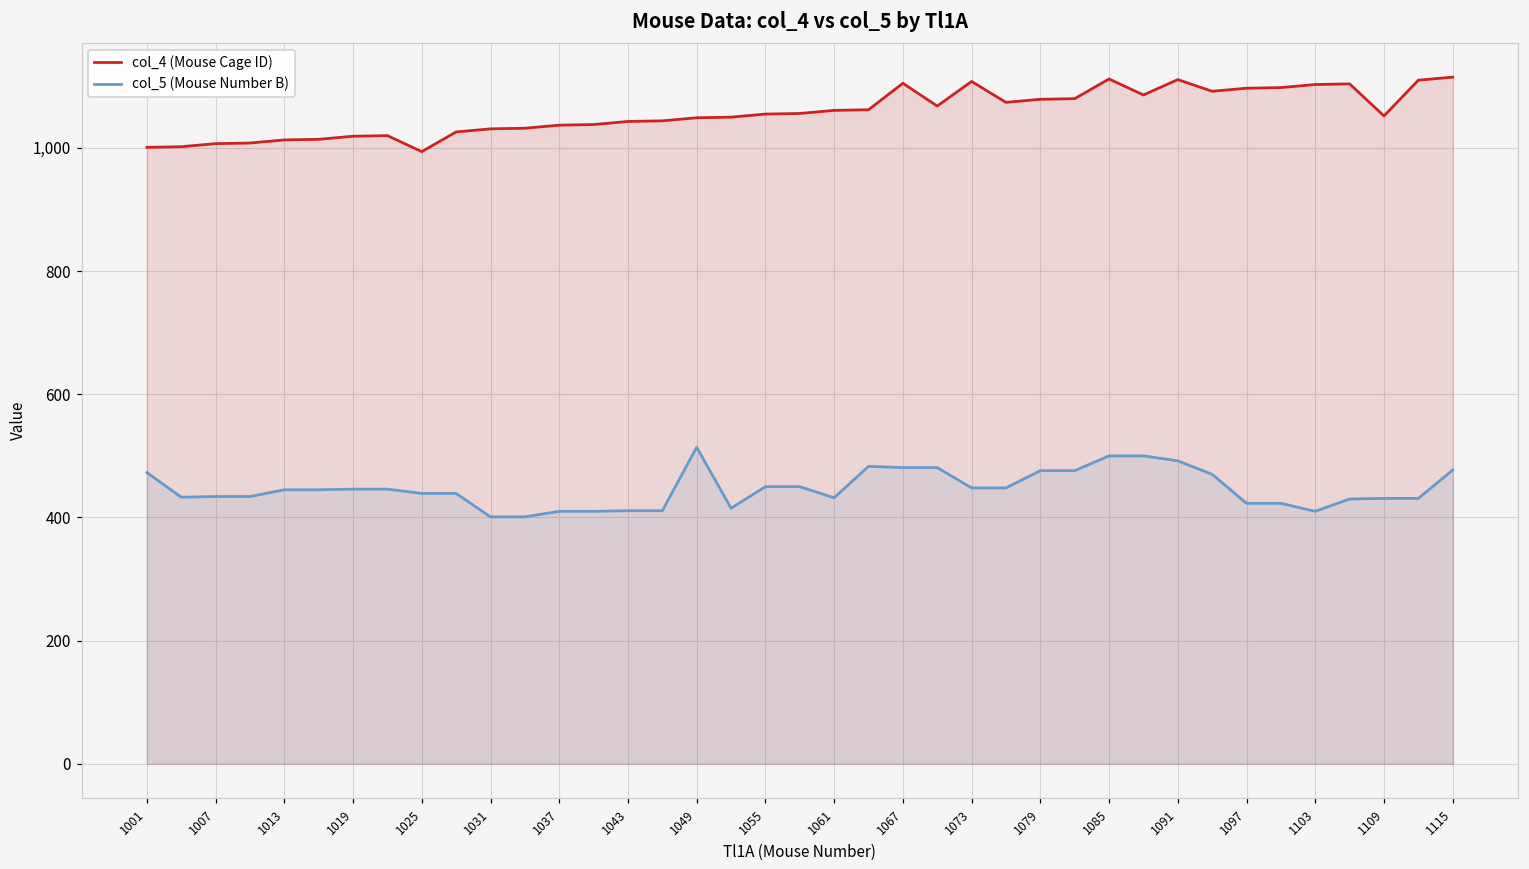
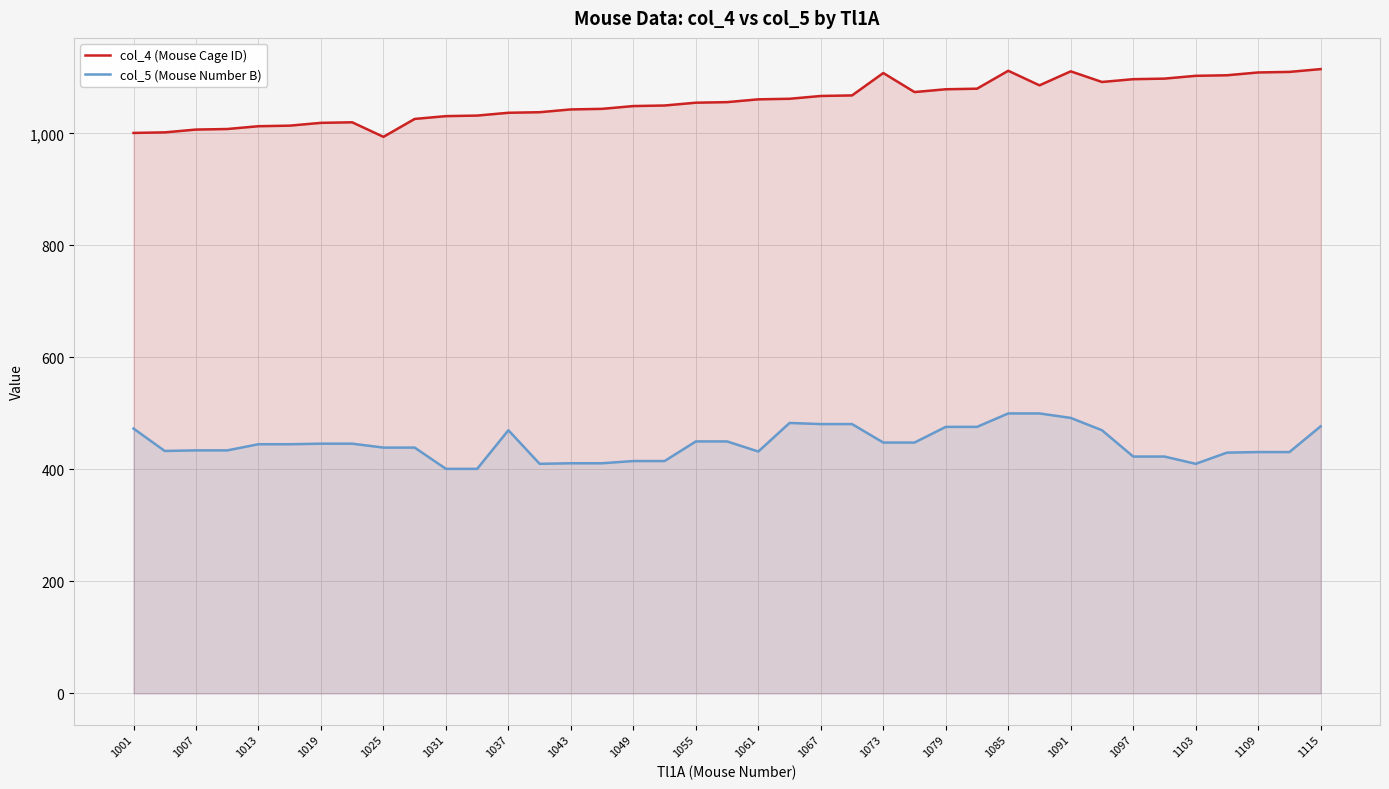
  {
    "col_4 (Mouse Cage ID)": {
      "1001": "1,000",
      "1007": "1,010",
      "1013": "1,010",
      "1019": "1,020",
      "1025": "990",
      "1031": "1,030",
      "1037": "1,040",
      "1043": "1,040",
      "1049": "1,050",
      "1055": "1,060",
      "1061": "1,060",
-     "1067": "1,110",
+     "1067": "1,070",
      "1073": "1,110",
      "1079": "1,080",
      "1085": "1,110",
      "1091": "1,110",
      "1097": "1,100",
      "1103": "1,100",
-     "1109": "1,050",
+     "1109": "1,110",
      "1115": "1,120"
    },
    "col_5 (Mouse Number B)": {
      "1001": "470",
      "1007": "430",
      "1013": "450",
      "1019": "450",
      "1025": "440",
      "1031": "400",
-     "1037": "410",
+     "1037": "470",
      "1043": "410",
-     "1049": "510",
+     "1049": "420",
      "1055": "450",
      "1061": "430",
      "1067": "480",
      "1073": "450",
      "1079": "480",
      "1085": "500",
      "1091": "490",
      "1097": "420",
      "1103": "410",
      "1109": "430",
      "1115": "480"
    }
  }
